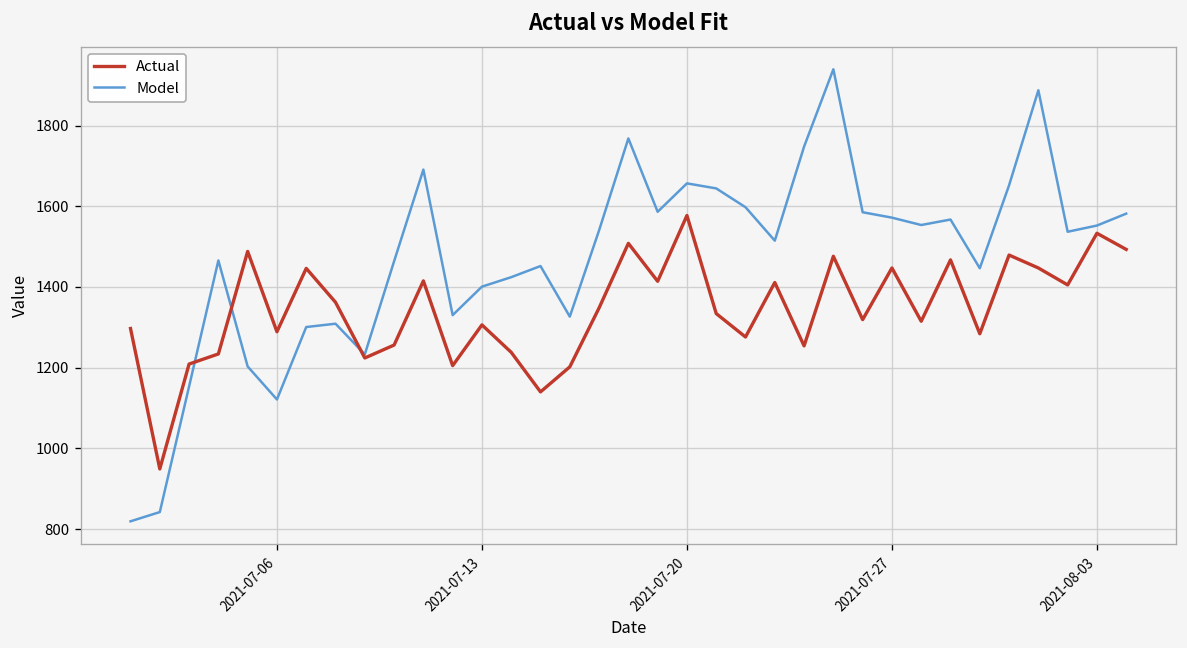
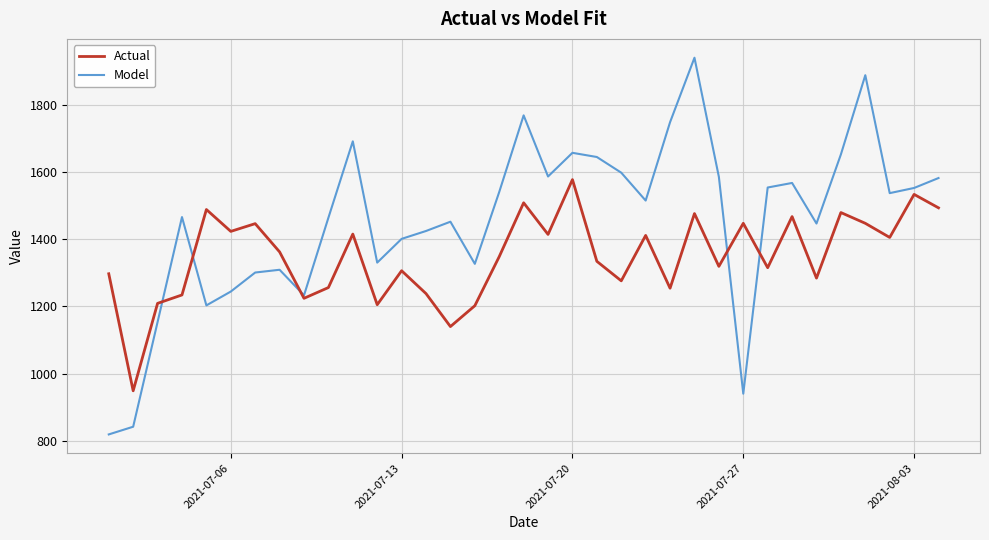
  {
    "Actual": {
-     "2021-07-06": 1290,
+     "2021-07-06": 1420,
      "2021-07-13": 1310,
      "2021-07-20": 1580,
      "2021-07-27": 1450,
      "2021-08-03": 1530
    },
    "Model": {
-     "2021-07-06": 1120,
+     "2021-07-06": 1240,
      "2021-07-13": 1400,
      "2021-07-20": 1660,
-     "2021-07-27": 1570,
+     "2021-07-27": 940,
      "2021-08-03": 1550
    }
  }
